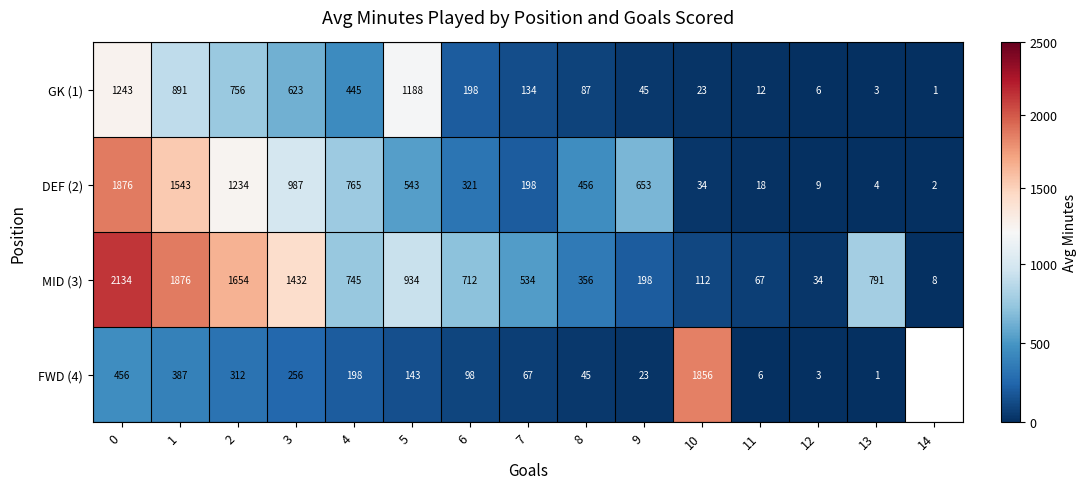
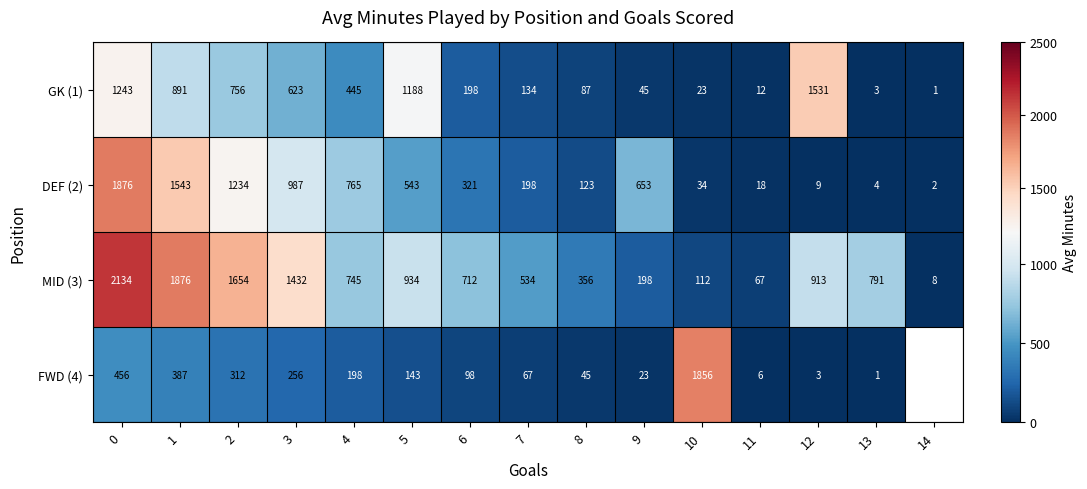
  {
    "GK (1)": {
      "0": 1243,
      "1": 891,
      "2": 756,
      "3": 623,
      "4": 445,
      "5": 1188,
      "6": 198,
      "7": 134,
      "8": 87,
      "9": 45,
      "10": 23,
      "11": 12,
-     "12": 6,
+     "12": 1531,
      "13": 3,
      "14": 1
    },
    "DEF (2)": {
      "0": 1876,
      "1": 1543,
      "2": 1234,
      "3": 987,
      "4": 765,
      "5": 543,
      "6": 321,
      "7": 198,
-     "8": 456,
+     "8": 123,
      "9": 653,
      "10": 34,
      "11": 18,
      "12": 9,
      "13": 4,
      "14": 2
    },
    "MID (3)": {
      "0": 2134,
      "1": 1876,
      "2": 1654,
      "3": 1432,
      "4": 745,
      "5": 934,
      "6": 712,
      "7": 534,
      "8": 356,
      "9": 198,
      "10": 112,
      "11": 67,
-     "12": 34,
+     "12": 913,
      "13": 791,
      "14": 8
    },
    "FWD (4)": {
      "0": 456,
      "1": 387,
      "2": 312,
      "3": 256,
      "4": 198,
      "5": 143,
      "6": 98,
      "7": 67,
      "8": 45,
      "9": 23,
      "10": 1856,
      "11": 6,
      "12": 3,
      "13": 1
    }
  }
